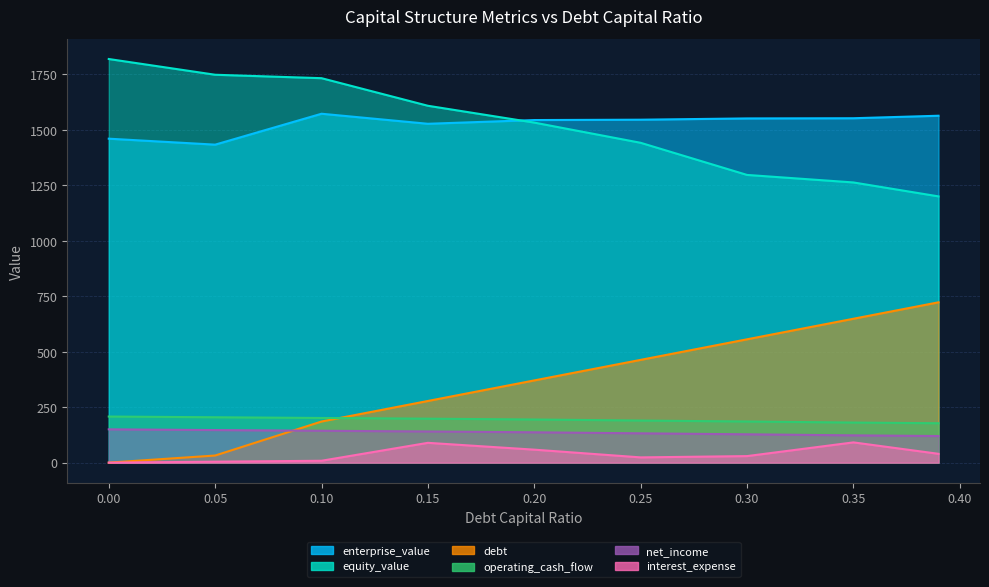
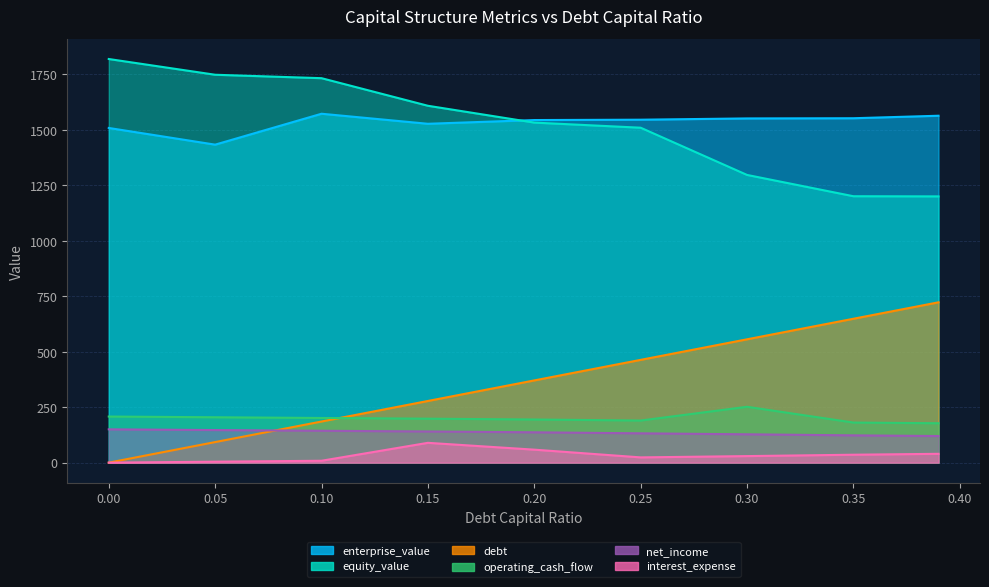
  {
    "enterprise_value": {
-     "0.00": 1460,
+     "0.00": 1510,
      "0.05": 1430,
      "0.10": 1570,
      "0.15": 1530,
      "0.25": 1550,
      "0.30": 1550,
      "0.35": 1550
    },
    "equity_value": {
      "0.00": 1820,
      "0.05": 1750,
      "0.10": 1730,
      "0.15": 1610,
-     "0.25": 1440,
+     "0.25": 1510,
      "0.30": 1300,
-     "0.35": 1260
+     "0.35": 1200
    },
    "debt": {
-     "0.05": 30,
+     "0.05": 90,
      "0.10": 190,
      "0.15": 280,
      "0.20": 370,
      "0.25": 460,
      "0.30": 560,
      "0.35": 650
    },
    "operating_cash_flow": {
      "0.00": 210,
      "0.05": 200,
      "0.10": 200,
      "0.15": 200,
      "0.20": 190,
      "0.25": 190,
-     "0.30": 190,
+     "0.30": 250,
      "0.35": 180
    },
    "net_income": {
      "0.00": 150,
      "0.05": 150,
      "0.10": 140,
      "0.15": 140,
      "0.20": 140,
      "0.25": 130,
      "0.30": 130,
      "0.35": 120
    },
    "interest_expense": {
      "0.05": 0,
      "0.10": 10,
      "0.15": 90,
      "0.20": 60,
      "0.25": 20,
      "0.30": 30,
-     "0.35": 90
+     "0.35": 40
    }
  }
